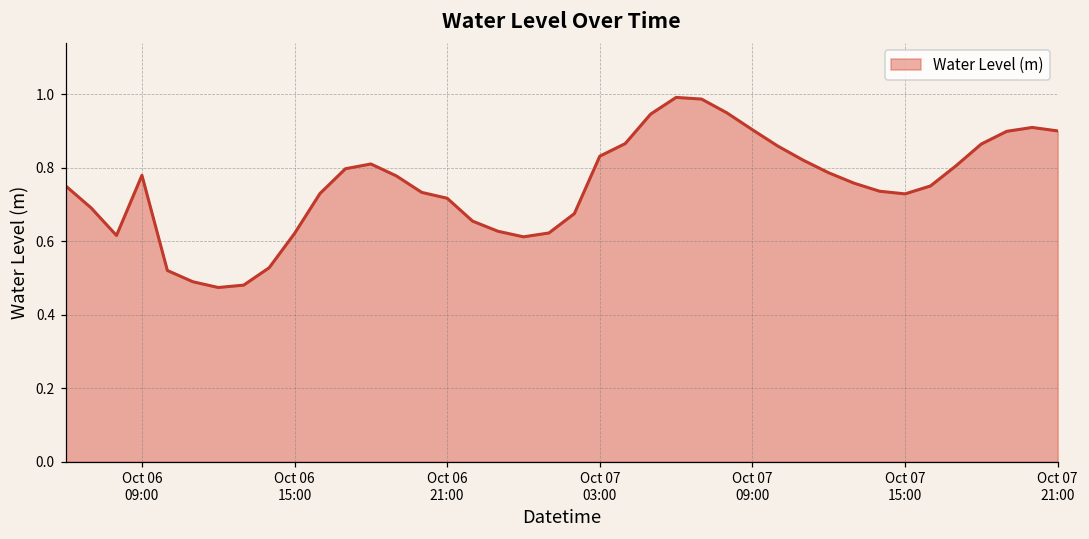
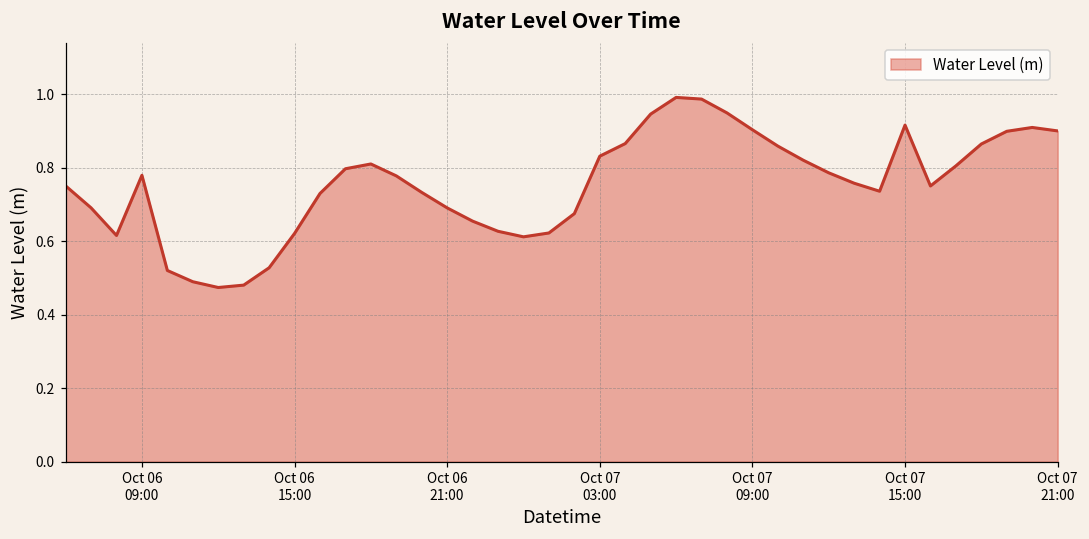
  {
    "Oct 06 09:00": 0.78,
    "Oct 06 15:00": 0.62,
-   "Oct 06 21:00": 0.72,
+   "Oct 06 21:00": 0.69,
    "Oct 07 03:00": 0.83,
    "Oct 07 09:00": 0.90,
-   "Oct 07 15:00": 0.73,
+   "Oct 07 15:00": 0.92,
    "Oct 07 21:00": 0.90
  }
